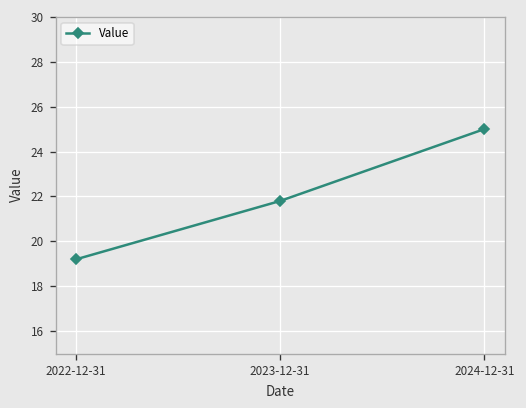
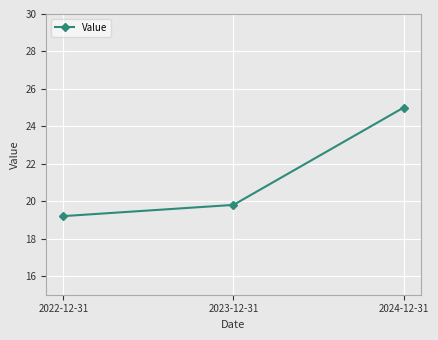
  {
    "2022-12-31": 19.2,
-   "2023-12-31": 21.8,
+   "2023-12-31": 19.8,
    "2024-12-31": 25.0
  }
